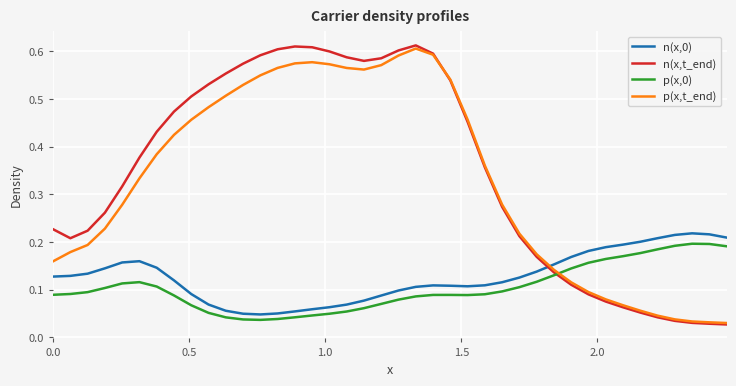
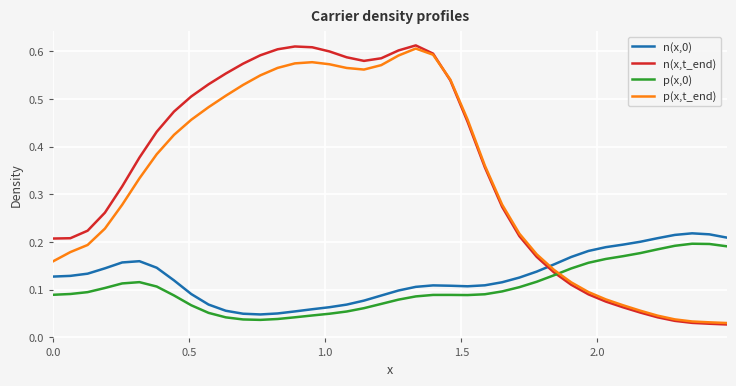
  {
    "n(x,0)": {
      "0.0": 0.13
    },
    "n(x,t_end)": {
-     "0.0": 0.23
+     "0.0": 0.21
    },
    "p(x,0)": {
      "0.0": 0.09
    },
    "p(x,t_end)": {
      "0.0": 0.16
    }
  }
